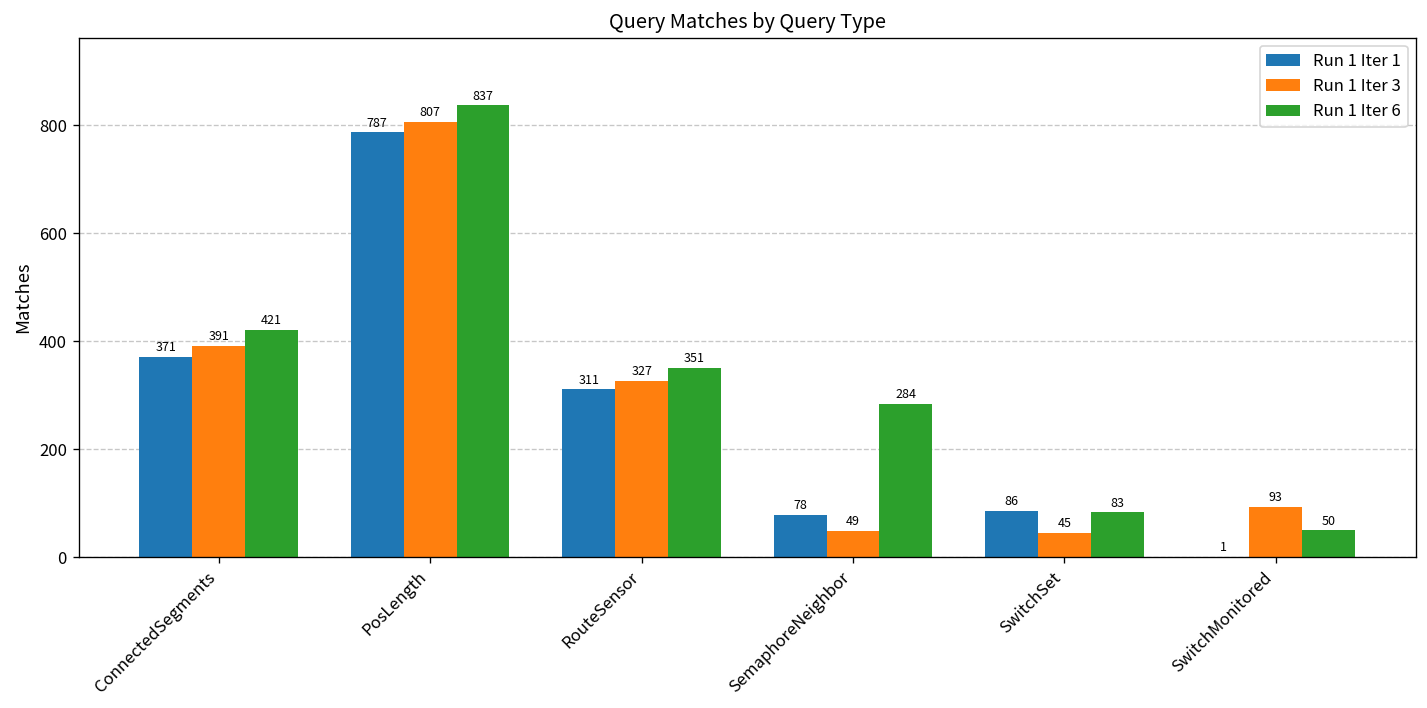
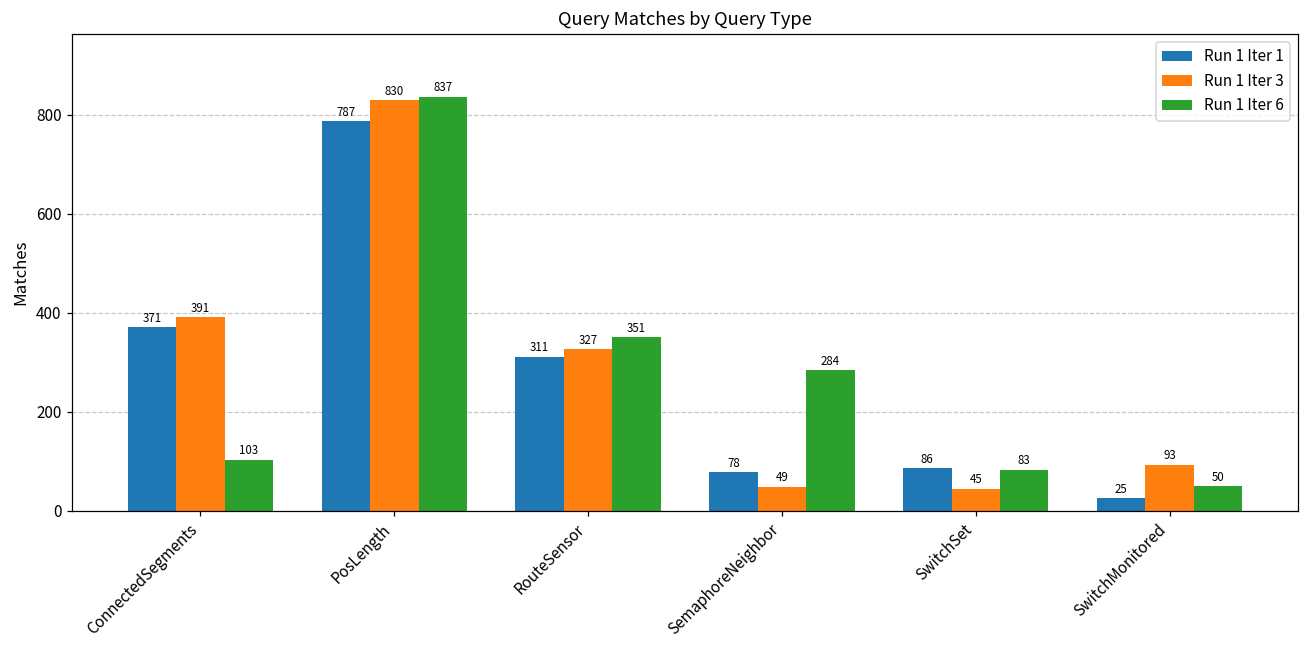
  {
    "Run 1 Iter 1": {
      "ConnectedSegments": 371,
      "PosLength": 787,
      "RouteSensor": 311,
      "SemaphoreNeighbor": 78,
      "SwitchSet": 86,
-     "SwitchMonitored": 1
+     "SwitchMonitored": 25
    },
    "Run 1 Iter 3": {
      "ConnectedSegments": 391,
-     "PosLength": 807,
+     "PosLength": 830,
      "RouteSensor": 327,
      "SemaphoreNeighbor": 49,
      "SwitchSet": 45,
      "SwitchMonitored": 93
    },
    "Run 1 Iter 6": {
-     "ConnectedSegments": 421,
+     "ConnectedSegments": 103,
      "PosLength": 837,
      "RouteSensor": 351,
      "SemaphoreNeighbor": 284,
      "SwitchSet": 83,
      "SwitchMonitored": 50
    }
  }
